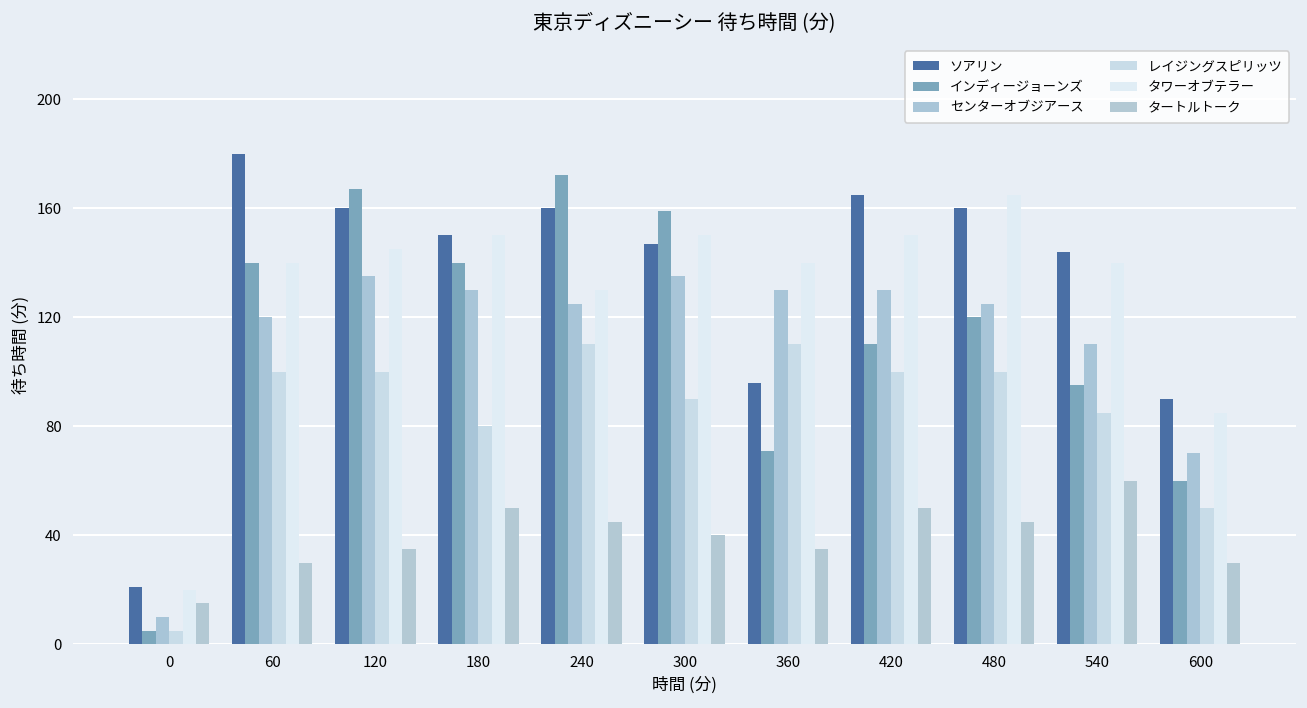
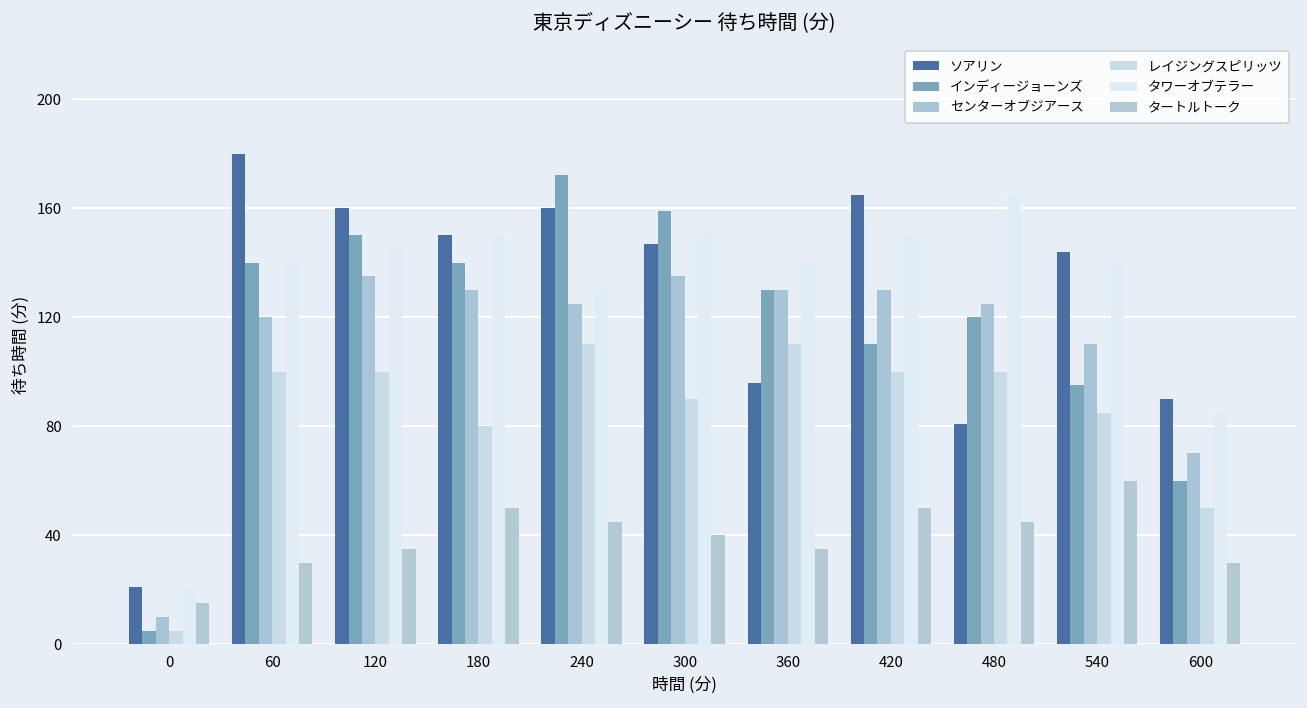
  {
    "ソアリン": {
      "0": 21,
      "60": 180,
      "120": 160,
      "180": 150,
      "240": 160,
      "300": 147,
      "360": 96,
      "420": 165,
-     "480": 160,
+     "480": 81,
      "540": 144,
      "600": 90
    },
    "インディージョーンズ": {
      "0": 5,
      "60": 140,
-     "120": 167,
+     "120": 150,
      "180": 140,
      "240": 172,
      "300": 159,
-     "360": 71,
+     "360": 130,
      "420": 110,
      "480": 120,
      "540": 95,
      "600": 60
    }
  }
